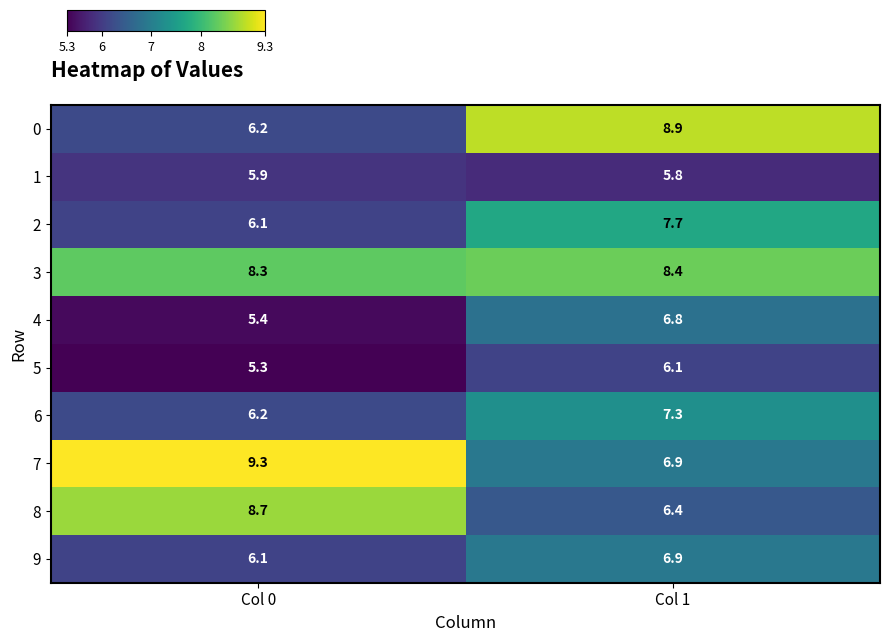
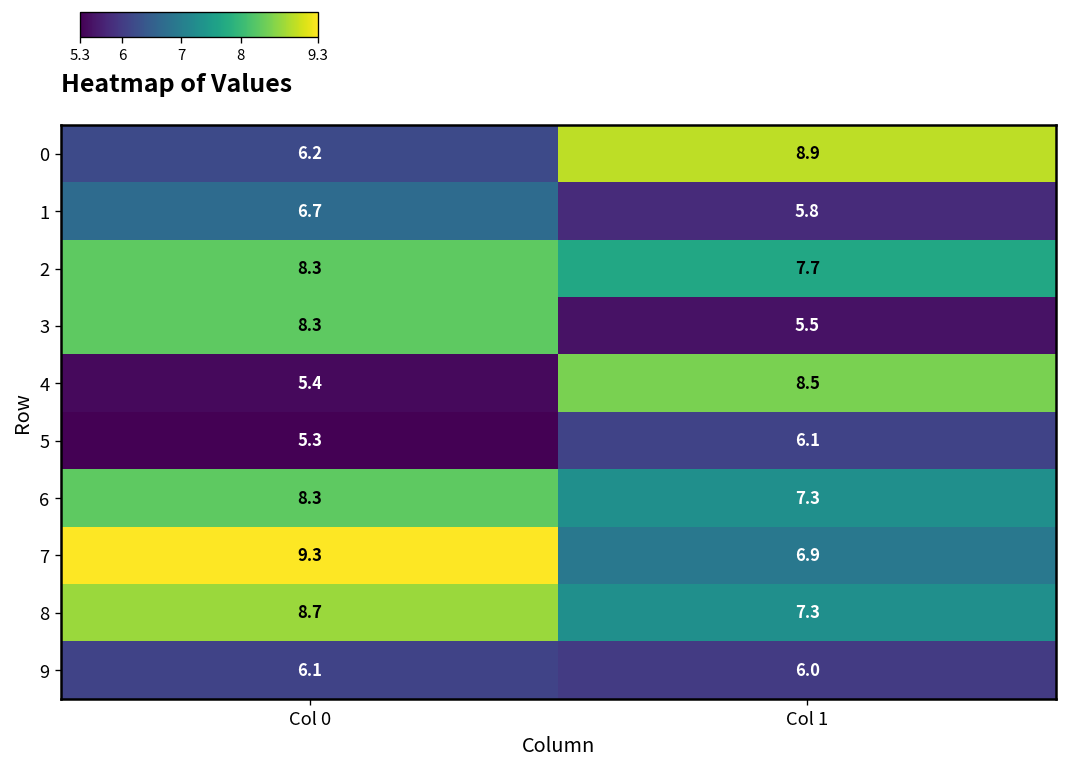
  {
    "0": {
      "Col 0": 6.2,
      "Col 1": 8.9
    },
    "1": {
-     "Col 0": 5.9,
+     "Col 0": 6.7,
      "Col 1": 5.8
    },
    "2": {
-     "Col 0": 6.1,
+     "Col 0": 8.3,
      "Col 1": 7.7
    },
    "3": {
      "Col 0": 8.3,
-     "Col 1": 8.4
+     "Col 1": 5.5
    },
    "4": {
      "Col 0": 5.4,
-     "Col 1": 6.8
+     "Col 1": 8.5
    },
    "5": {
      "Col 0": 5.3,
      "Col 1": 6.1
    },
    "6": {
-     "Col 0": 6.2,
+     "Col 0": 8.3,
      "Col 1": 7.3
    },
    "7": {
      "Col 0": 9.3,
      "Col 1": 6.9
    },
    "8": {
      "Col 0": 8.7,
-     "Col 1": 6.4
+     "Col 1": 7.3
    },
    "9": {
      "Col 0": 6.1,
-     "Col 1": 6.9
+     "Col 1": 6.0
    }
  }
